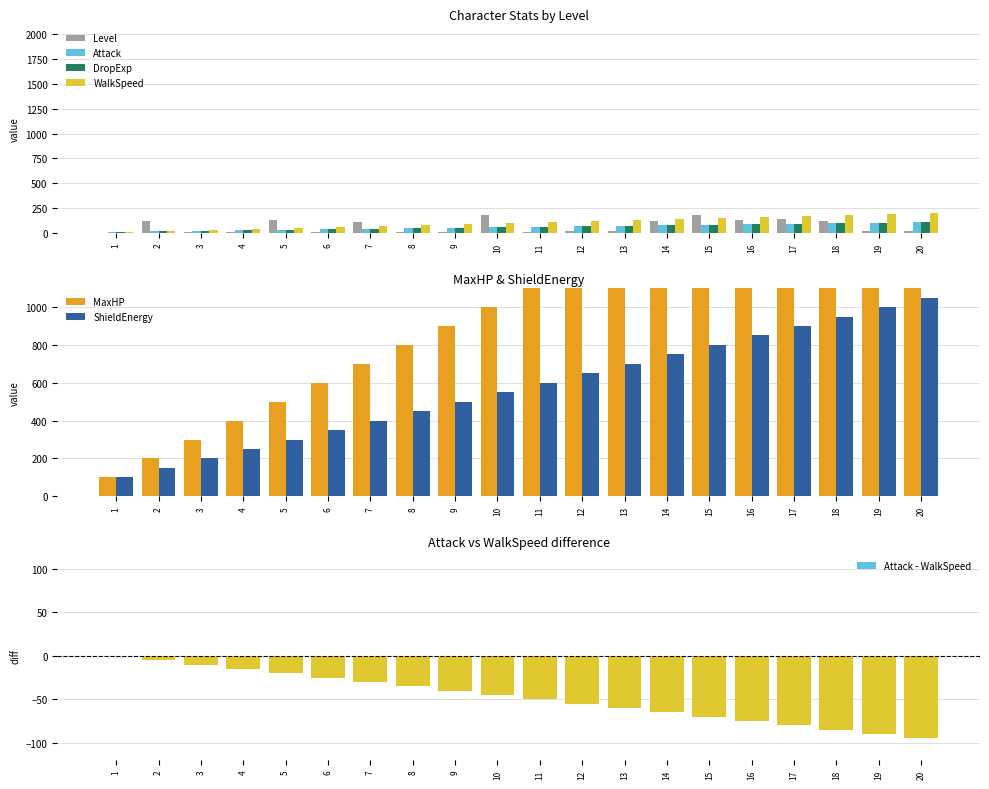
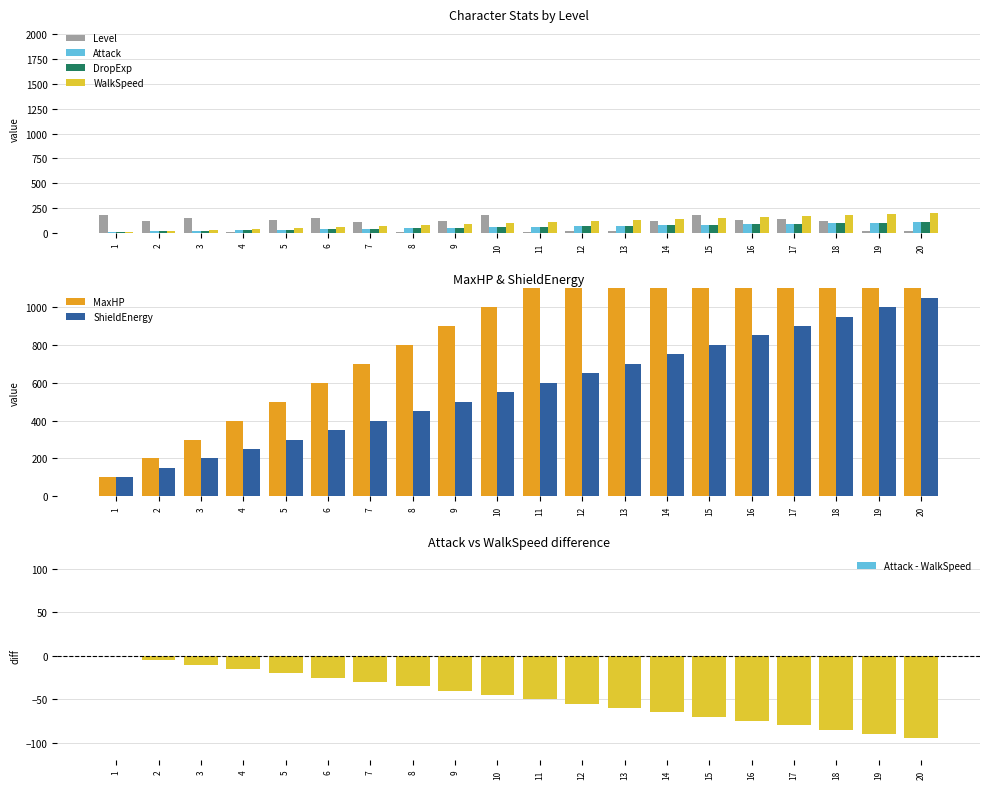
  {
    "Character Stats by Level": {
      "Level": {
-       "1": 0,
+       "1": 200,
        "2": 100,
-       "3": 0,
+       "3": 200,
        "5": 100,
-       "6": 0,
+       "6": 200,
        "7": 100,
-       "9": 0,
+       "9": 100,
        "10": 200,
        "14": 100,
        "15": 200,
        "16": 100,
        "17": 100,
        "18": 100
      },
      "Attack": {
        "5": 0,
        "6": 0,
        "7": 0,
        "8": 0,
        "9": 100,
        "10": 100,
        "11": 100,
        "12": 100,
        "13": 100,
        "14": 100,
        "15": 100,
        "16": 100,
        "17": 100,
        "18": 100,
        "19": 100,
        "20": 100
      },
      "DropExp": {
        "5": 0,
        "6": 0,
        "7": 0,
        "8": 0,
        "9": 100,
        "10": 100,
        "11": 100,
        "12": 100,
        "13": 100,
        "14": 100,
        "15": 100,
        "16": 100,
        "17": 100,
        "18": 100,
        "19": 100,
        "20": 100
      },
      "WalkSpeed": {
        "3": 0,
        "4": 0,
        "5": 100,
        "6": 100,
        "7": 100,
        "8": 100,
        "9": 100,
        "10": 100,
        "11": 100,
        "12": 100,
        "13": 100,
        "14": 100,
        "15": 200,
        "16": 200,
        "17": 200,
        "18": 200,
        "19": 200,
        "20": 200
      }
    },
    "MaxHP & ShieldEnergy": {
      "MaxHP": {
        "1": 100,
        "2": 200,
        "3": 300,
        "4": 400,
        "5": 500,
        "6": 600,
        "7": 700,
        "8": 800,
        "9": 900,
        "10": 1000,
        "11": 1100
      },
      "ShieldEnergy": {
        "1": 100,
        "2": 150,
        "3": 200,
        "4": 250,
        "5": 300,
        "6": 350,
        "7": 400,
        "8": 450,
        "9": 500,
        "10": 550,
        "11": 600,
        "12": 650,
        "13": 700,
        "14": 750,
        "15": 800,
        "16": 850,
        "17": 900,
        "18": 950,
        "19": 1000,
        "20": 1050
      }
    },
    "Attack vs WalkSpeed difference": {
      "1": 0,
      "2": -10,
      "3": -10,
      "4": -20,
      "5": -20,
      "6": -30,
      "7": -30,
      "8": -40,
      "9": -40,
      "10": -50,
      "11": -50,
      "12": -60,
      "13": -60,
      "14": -70,
      "15": -70,
      "16": -80,
      "17": -80,
      "18": -90,
      "19": -90,
      "20": -100
    }
  }
